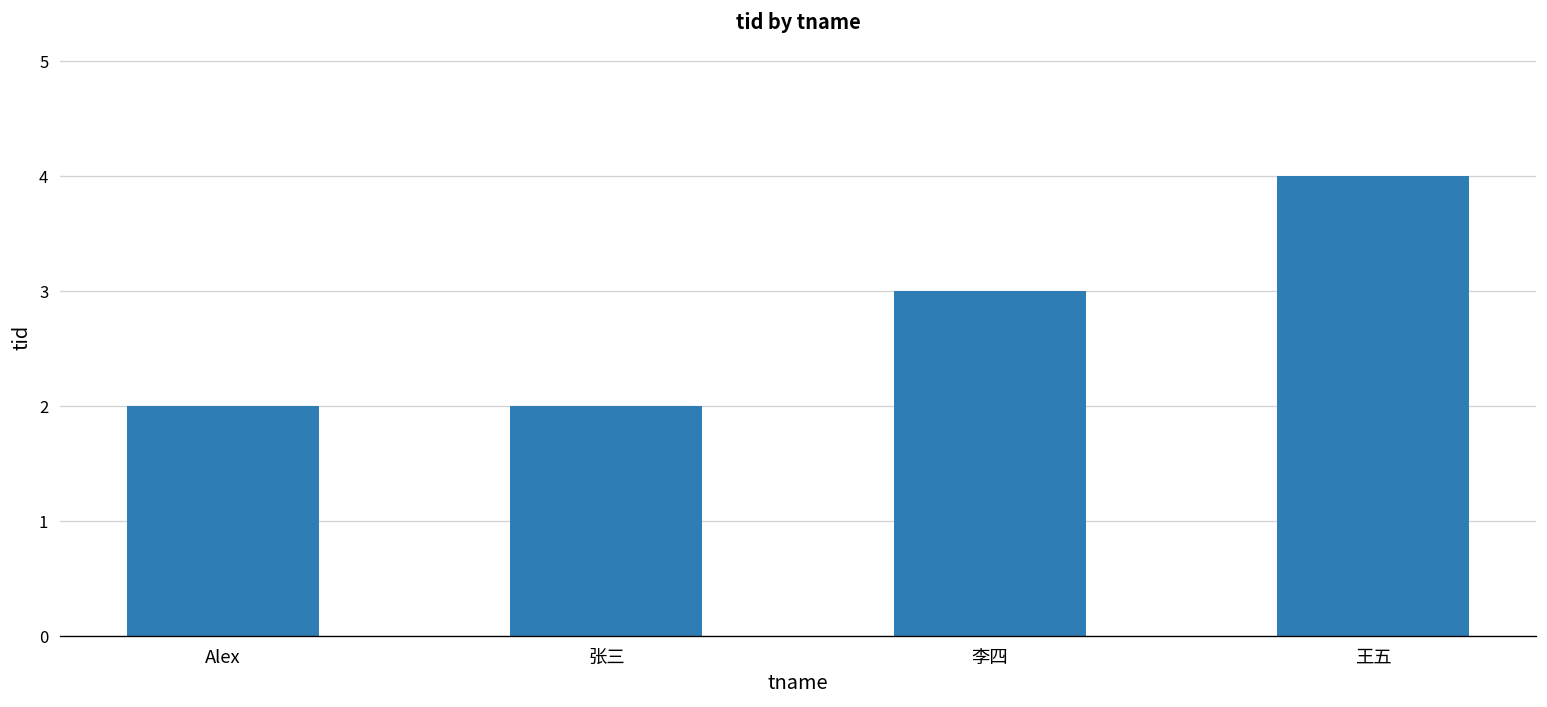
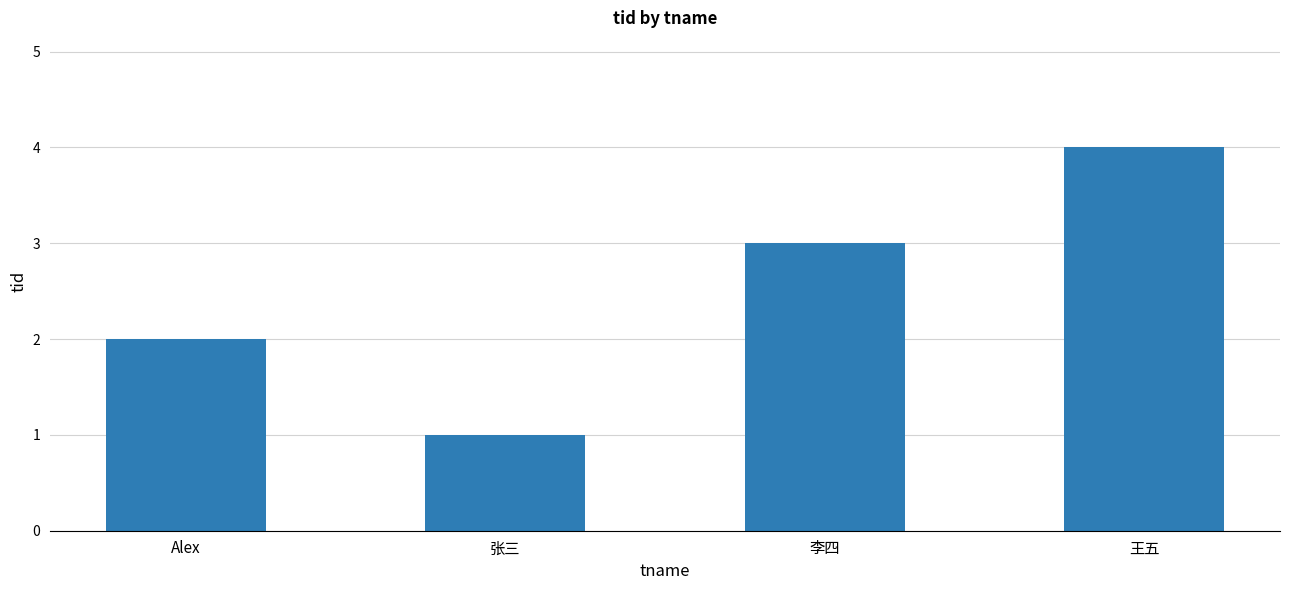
  {
    "Alex": 2,
-   "张三": 2,
+   "张三": 1,
    "李四": 3,
    "王五": 4
  }
